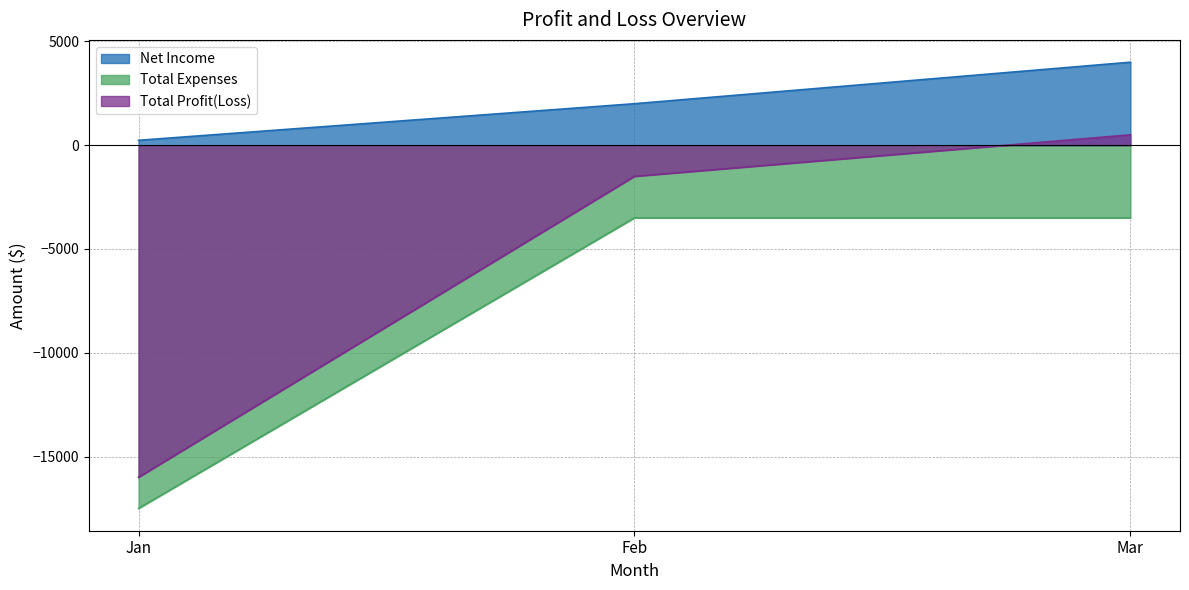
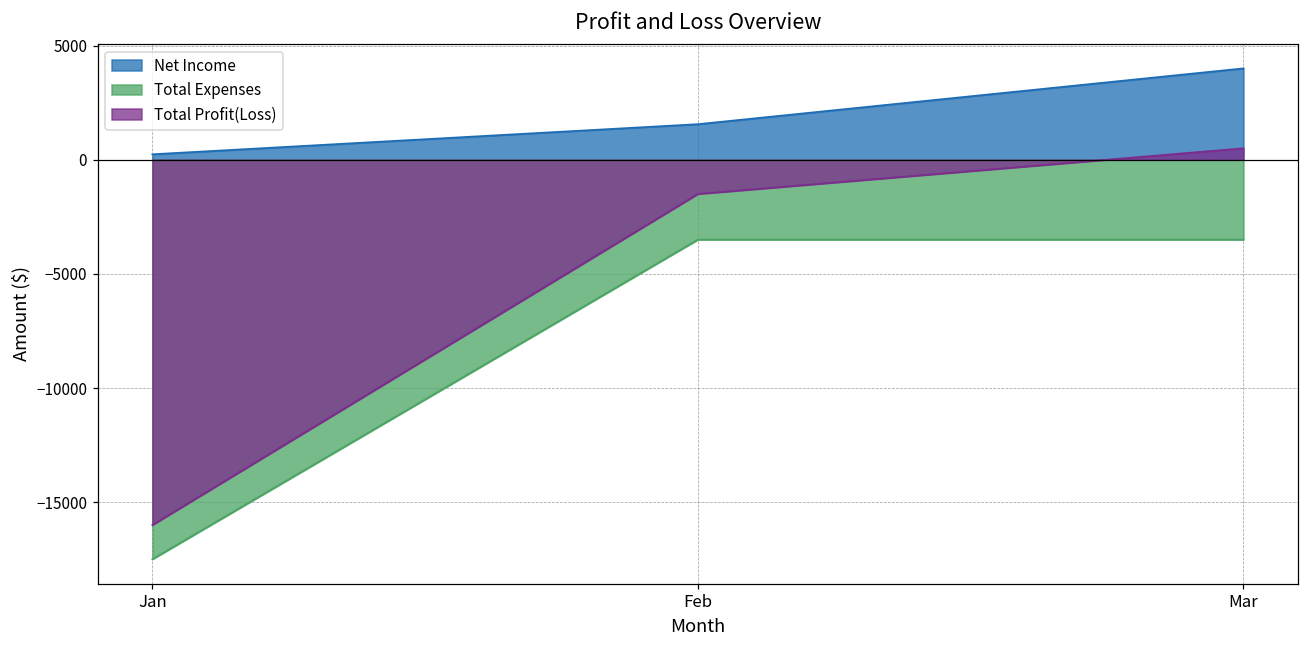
  {
    "Net Income": {
      "Jan": 200,
-     "Feb": 2000,
+     "Feb": 1600,
      "Mar": 4000
    }
  }
